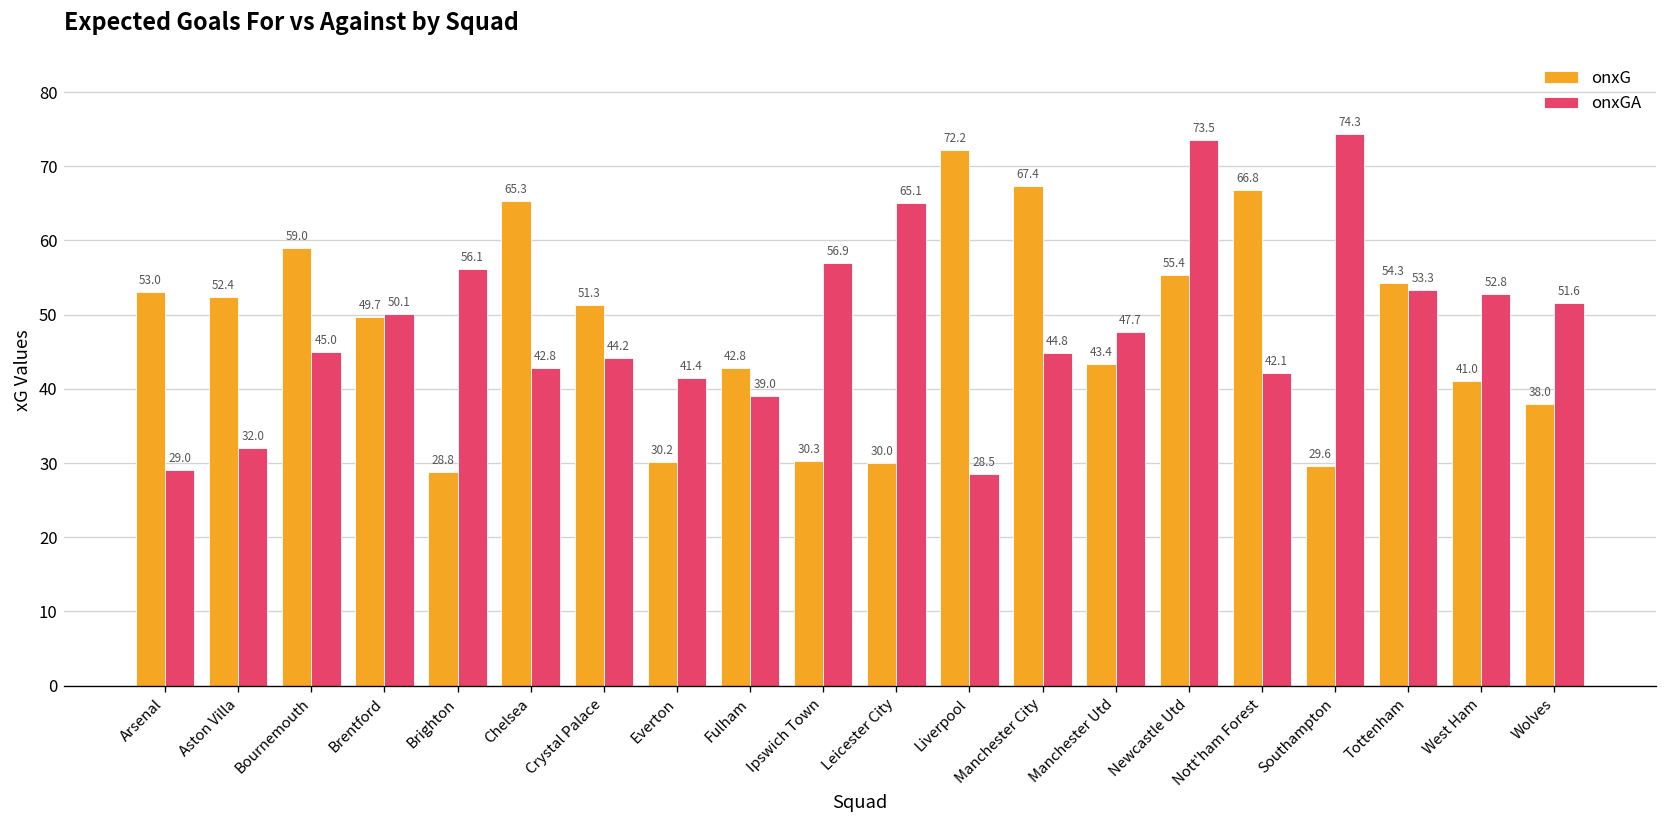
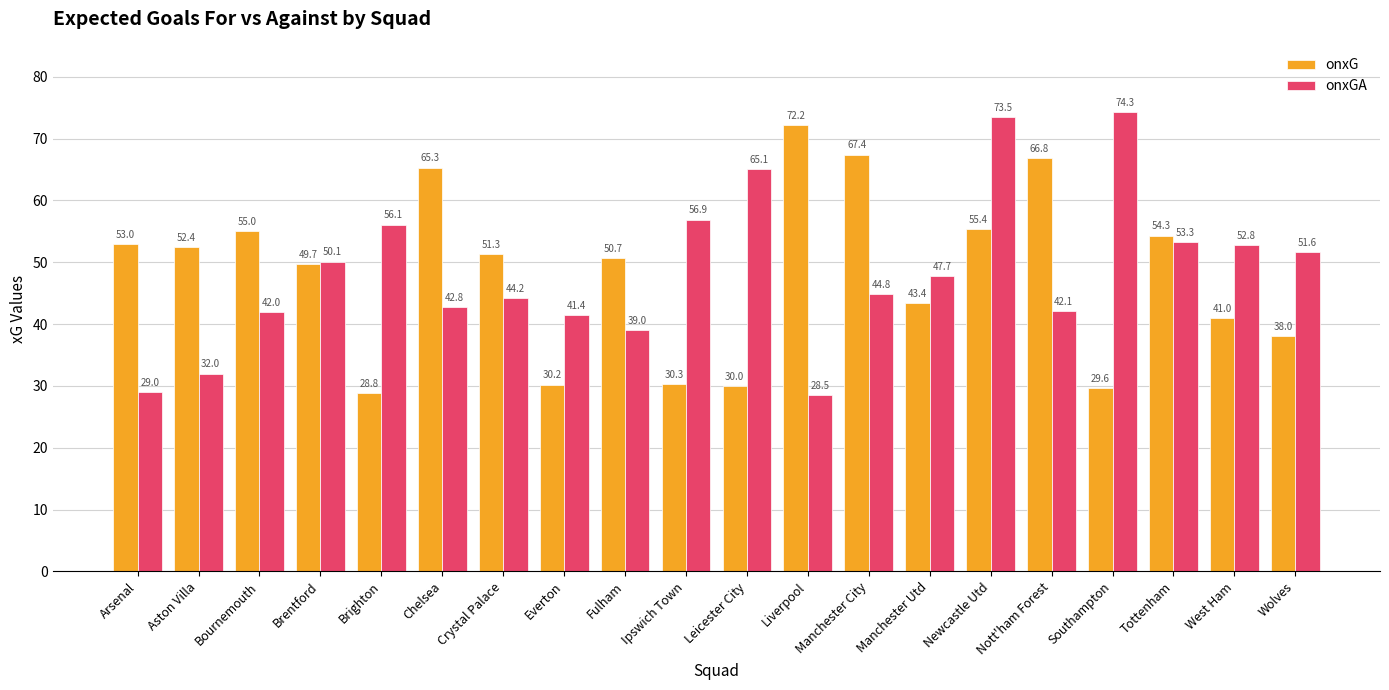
  {
    "onxG": {
      "Arsenal": 53.0,
      "Aston Villa": 52.4,
-     "Bournemouth": 59.0,
+     "Bournemouth": 55.0,
      "Brentford": 49.7,
      "Brighton": 28.8,
      "Chelsea": 65.3,
      "Crystal Palace": 51.3,
      "Everton": 30.2,
-     "Fulham": 42.8,
+     "Fulham": 50.7,
      "Ipswich Town": 30.3,
      "Leicester City": 30.0,
      "Liverpool": 72.2,
      "Manchester City": 67.4,
      "Manchester Utd": 43.4,
      "Newcastle Utd": 55.4,
      "Nott'ham Forest": 66.8,
      "Southampton": 29.6,
      "Tottenham": 54.3,
      "West Ham": 41.0,
      "Wolves": 38.0
    },
    "onxGA": {
      "Arsenal": 29.0,
      "Aston Villa": 32.0,
-     "Bournemouth": 45.0,
+     "Bournemouth": 42.0,
      "Brentford": 50.1,
      "Brighton": 56.1,
      "Chelsea": 42.8,
      "Crystal Palace": 44.2,
      "Everton": 41.4,
      "Fulham": 39.0,
      "Ipswich Town": 56.9,
      "Leicester City": 65.1,
      "Liverpool": 28.5,
      "Manchester City": 44.8,
      "Manchester Utd": 47.7,
      "Newcastle Utd": 73.5,
      "Nott'ham Forest": 42.1,
      "Southampton": 74.3,
      "Tottenham": 53.3,
      "West Ham": 52.8,
      "Wolves": 51.6
    }
  }
